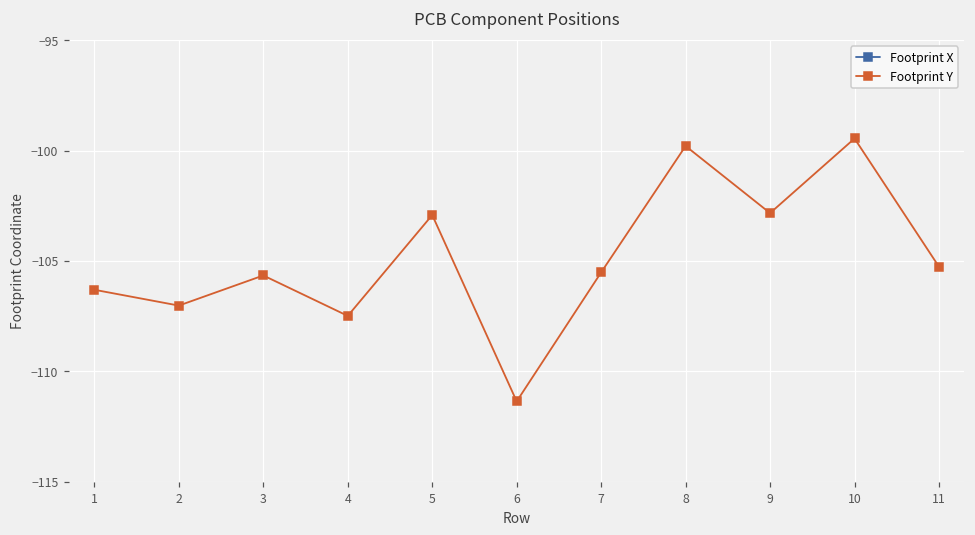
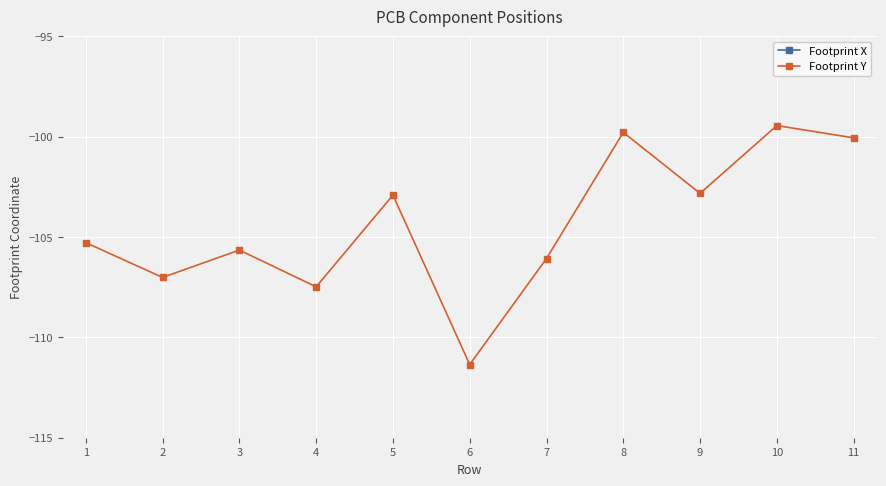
  {
    "Footprint Y": {
-     "1": -106.3,
+     "1": -105.3,
      "2": -107.0,
      "3": -105.7,
      "4": -107.5,
      "5": -102.9,
      "6": -111.4,
-     "7": -105.5,
+     "7": -106.1,
      "8": -99.8,
      "9": -102.8,
      "10": -99.4,
-     "11": -105.3
+     "11": -100.1
    }
  }
